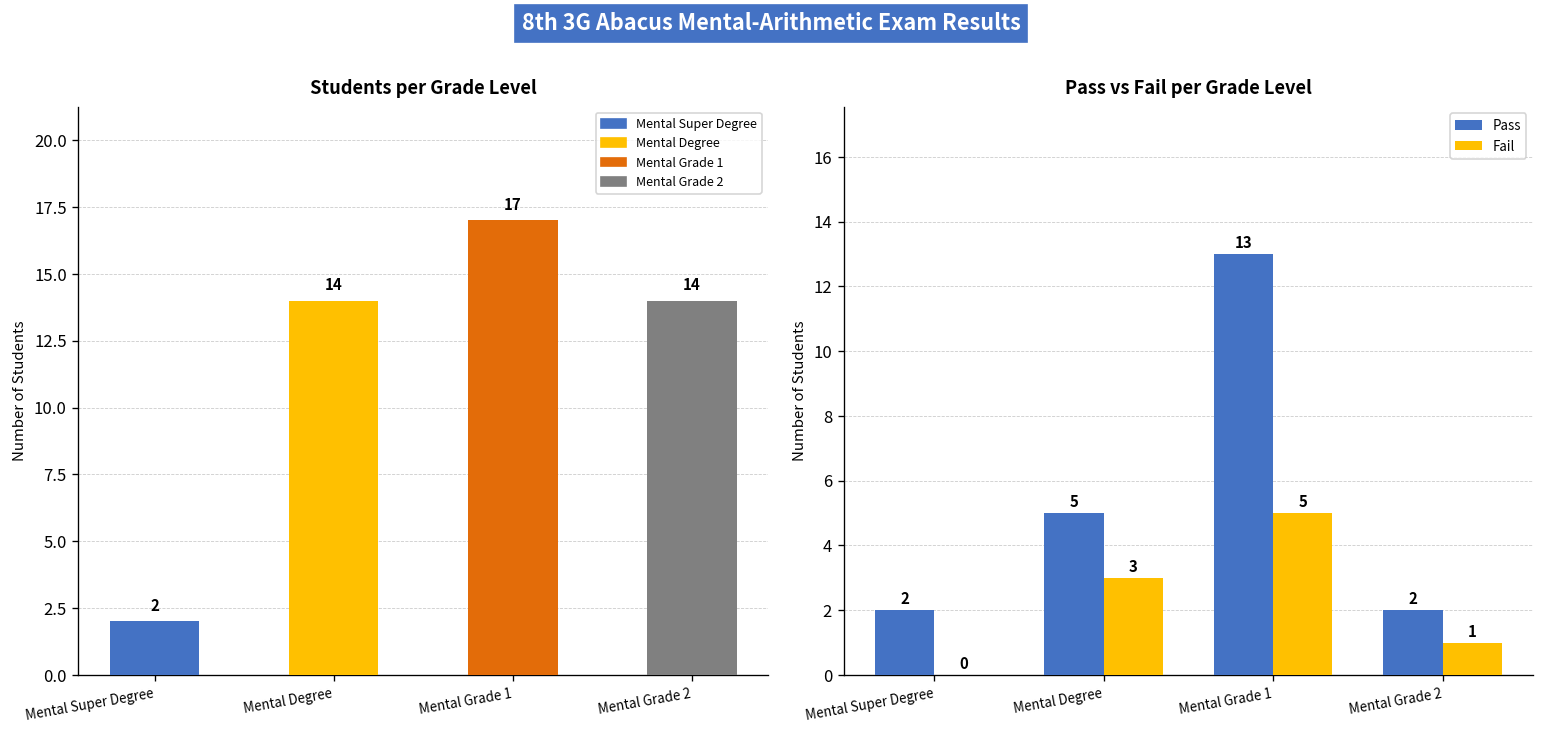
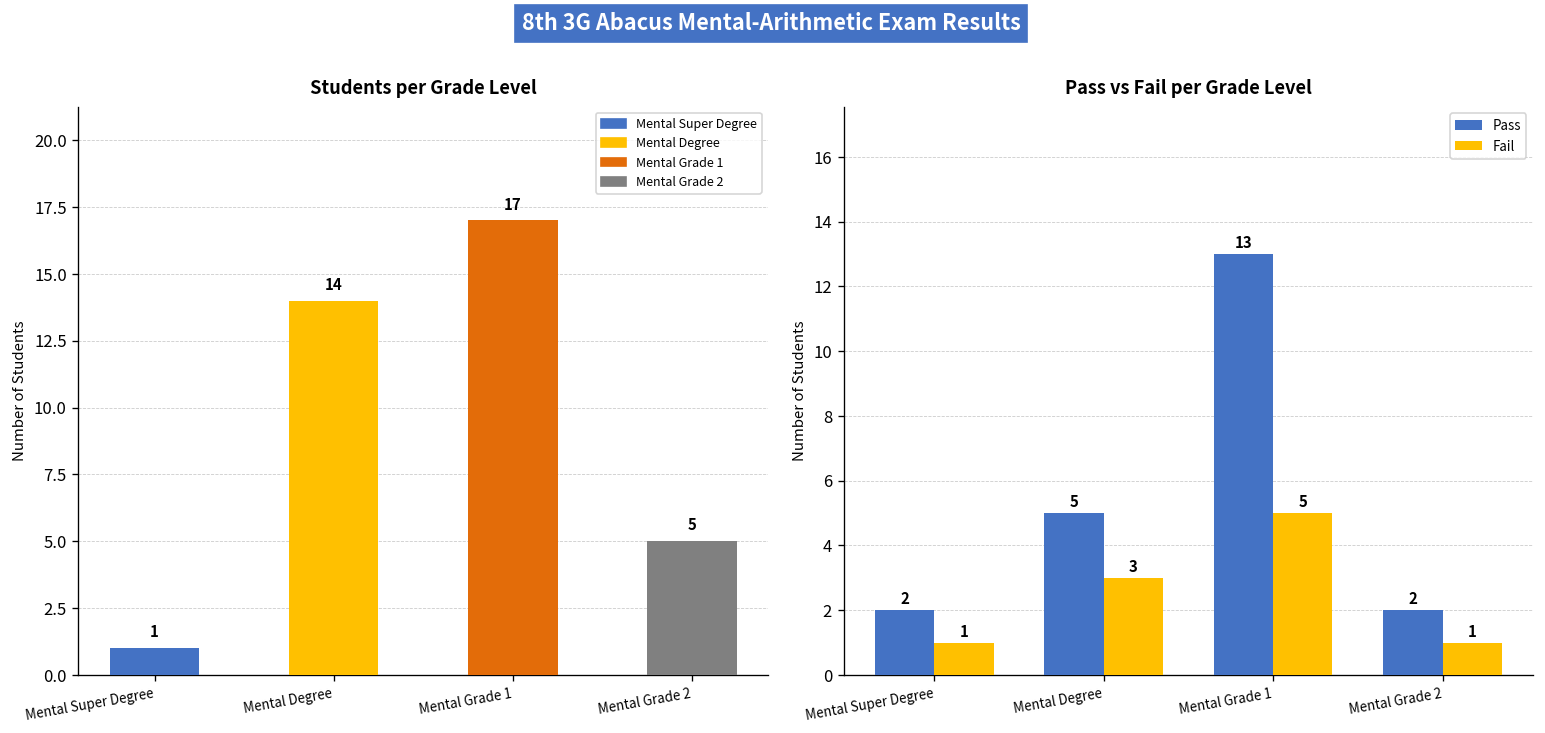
  {
    "Students per Grade Level": {
-     "Mental Super Degree": 2,
+     "Mental Super Degree": 1,
      "Mental Degree": 14,
      "Mental Grade 1": 17,
-     "Mental Grade 2": 14
+     "Mental Grade 2": 5
    },
    "Pass vs Fail per Grade Level": {
      "Pass": {
        "Mental Super Degree": 2,
        "Mental Degree": 5,
        "Mental Grade 1": 13,
        "Mental Grade 2": 2
      },
      "Fail": {
-       "Mental Super Degree": 0,
+       "Mental Super Degree": 1,
        "Mental Degree": 3,
        "Mental Grade 1": 5,
        "Mental Grade 2": 1
      }
    }
  }
